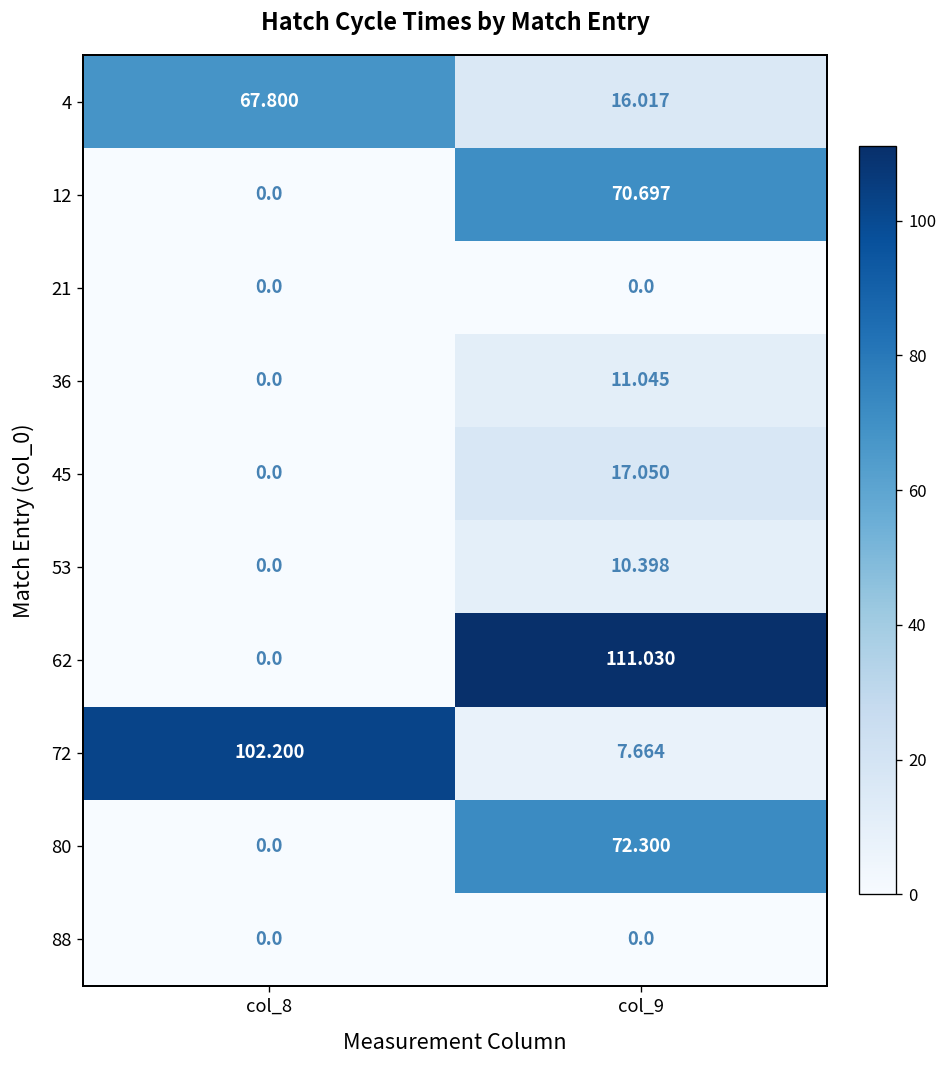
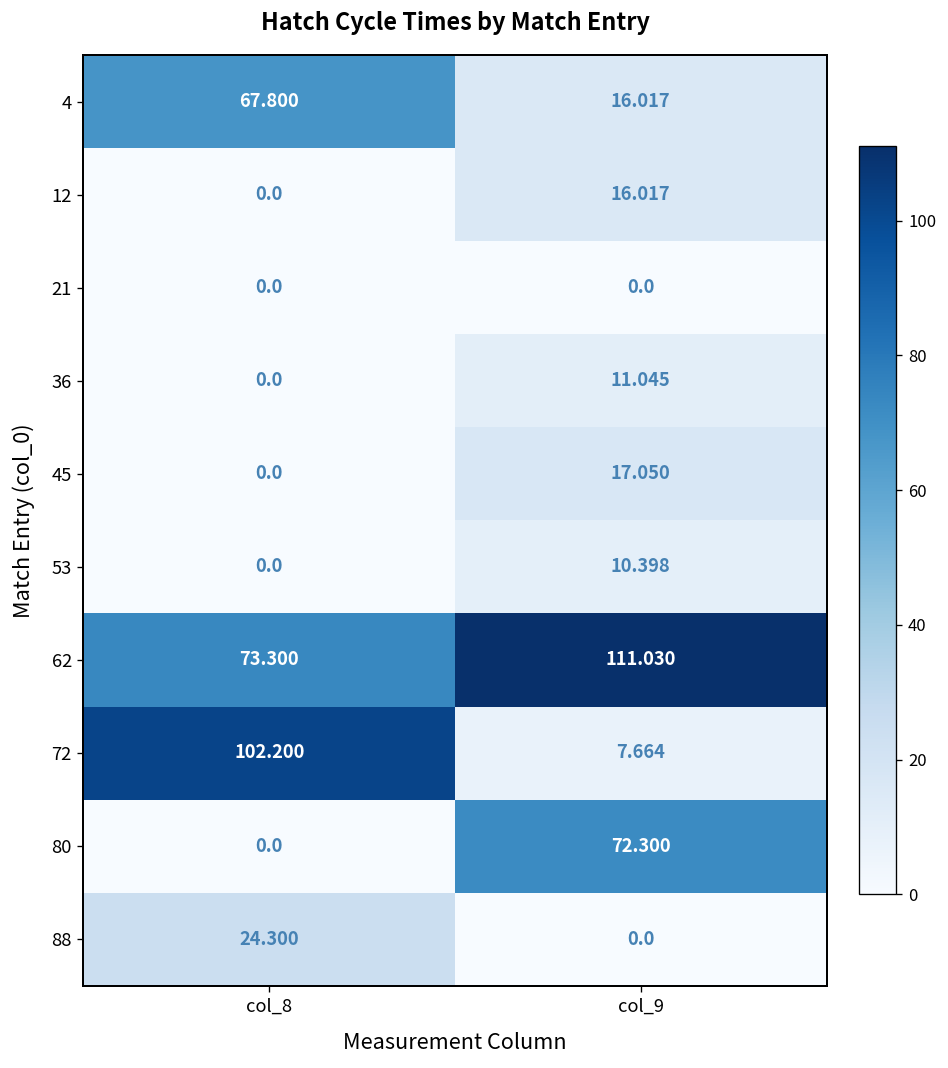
  {
    "4": {
      "col_8": 67.800,
      "col_9": 16.017
    },
    "12": {
      "col_8": 0.0,
-     "col_9": 70.697
+     "col_9": 16.017
    },
    "21": {
      "col_8": 0.0,
      "col_9": 0.0
    },
    "36": {
      "col_8": 0.0,
      "col_9": 11.045
    },
    "45": {
      "col_8": 0.0,
      "col_9": 17.050
    },
    "53": {
      "col_8": 0.0,
      "col_9": 10.398
    },
    "62": {
-     "col_8": 0.0,
+     "col_8": 73.300,
      "col_9": 111.030
    },
    "72": {
      "col_8": 102.200,
      "col_9": 7.664
    },
    "80": {
      "col_8": 0.0,
      "col_9": 72.300
    },
    "88": {
-     "col_8": 0.0,
+     "col_8": 24.300,
      "col_9": 0.0
    }
  }
